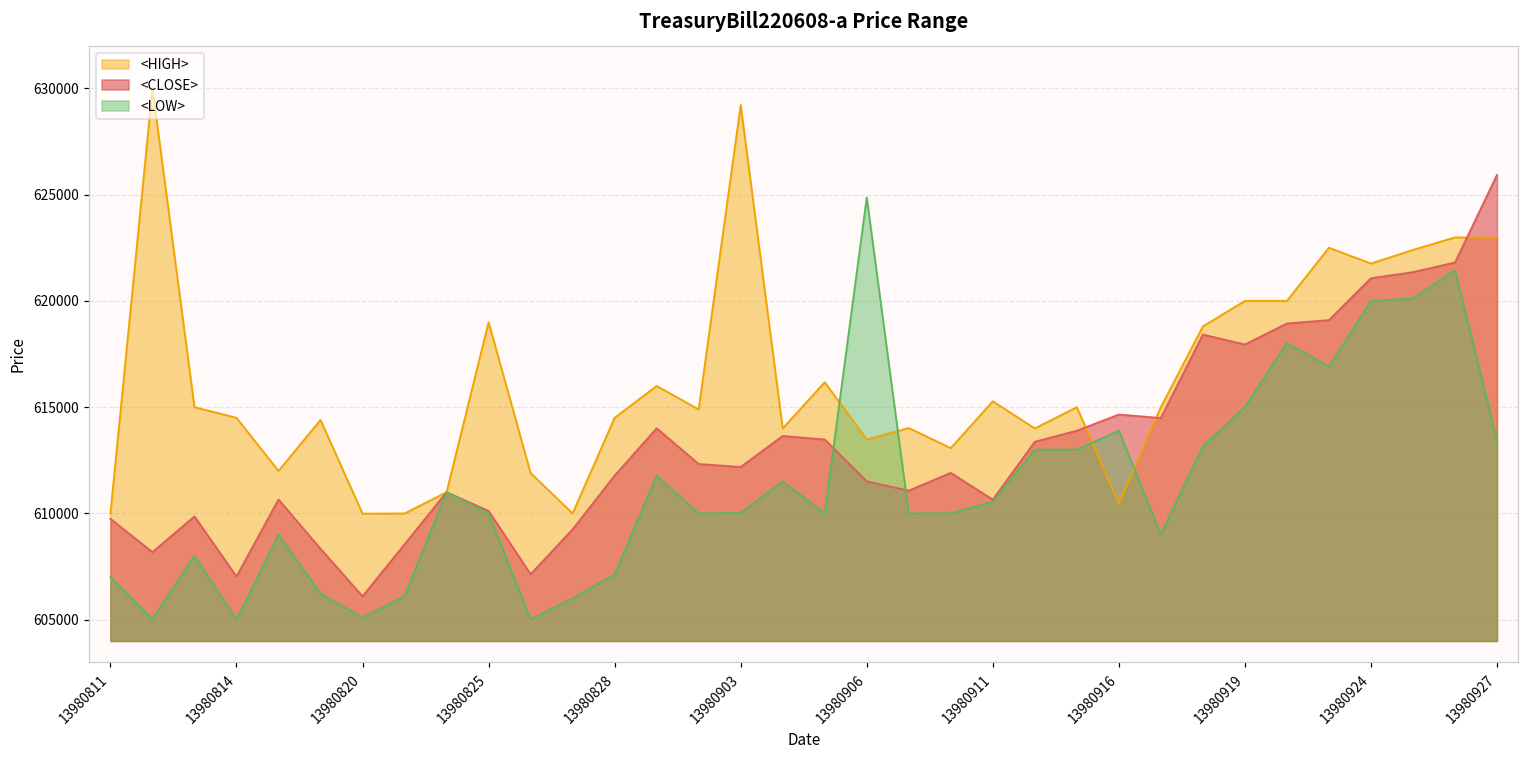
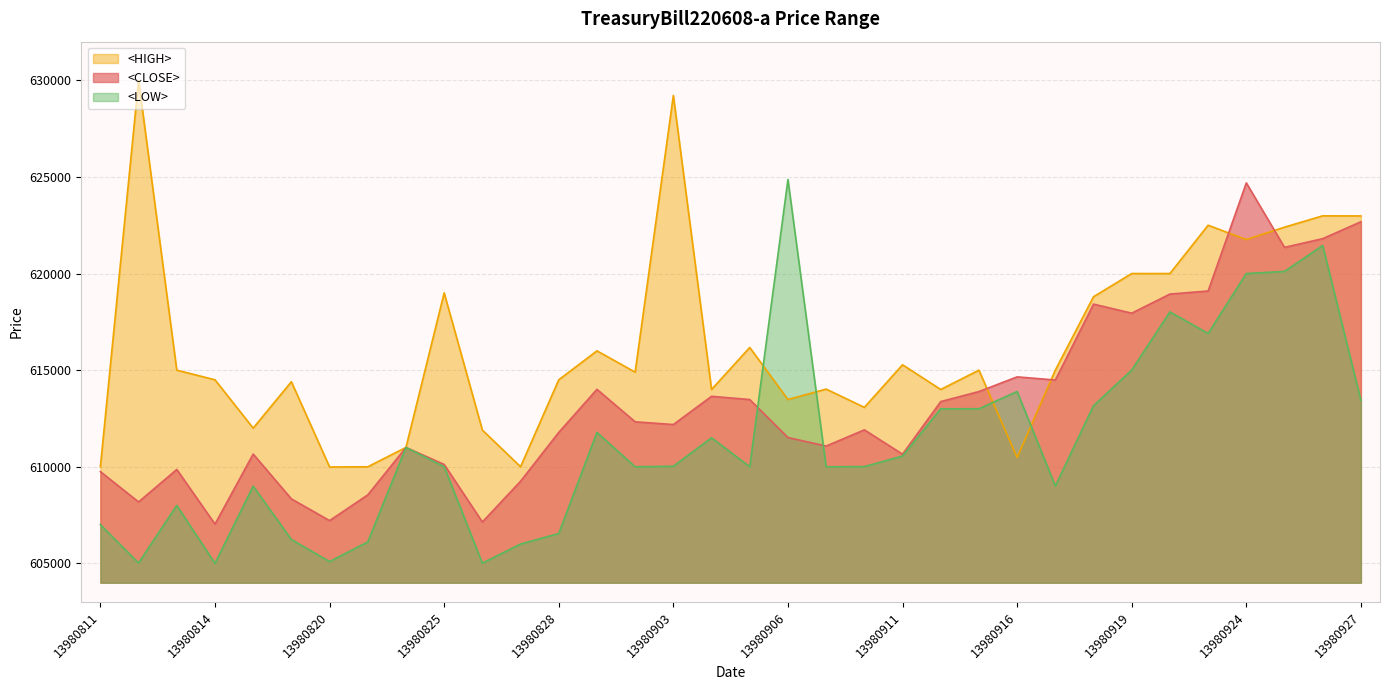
  {
    "<HIGH>": {
      "13980811": 610000,
      "13980814": 614500,
      "13980820": 610000,
      "13980825": 619000,
      "13980828": 614500,
      "13980903": 629200,
      "13980906": 613500,
      "13980911": 615300,
      "13980916": 610500,
      "13980919": 620000,
      "13980924": 621800,
      "13980927": 623000
    },
    "<CLOSE>": {
      "13980811": 609700,
      "13980814": 607000,
-     "13980820": 606100,
+     "13980820": 607200,
      "13980828": 611800,
      "13980903": 612200,
      "13980906": 611500,
      "13980916": 614700,
      "13980919": 617900,
-     "13980924": 621100,
-     "13980927": 625900
+     "13980924": 624700,
+     "13980927": 622700
    },
    "<LOW>": {
      "13980811": 607000,
      "13980814": 605000,
      "13980820": 605100,
-     "13980828": 607100,
+     "13980828": 606500,
      "13980903": 610000,
      "13980906": 624900,
      "13980916": 613900,
      "13980919": 615000,
      "13980924": 620000,
      "13980927": 613400
    }
  }
